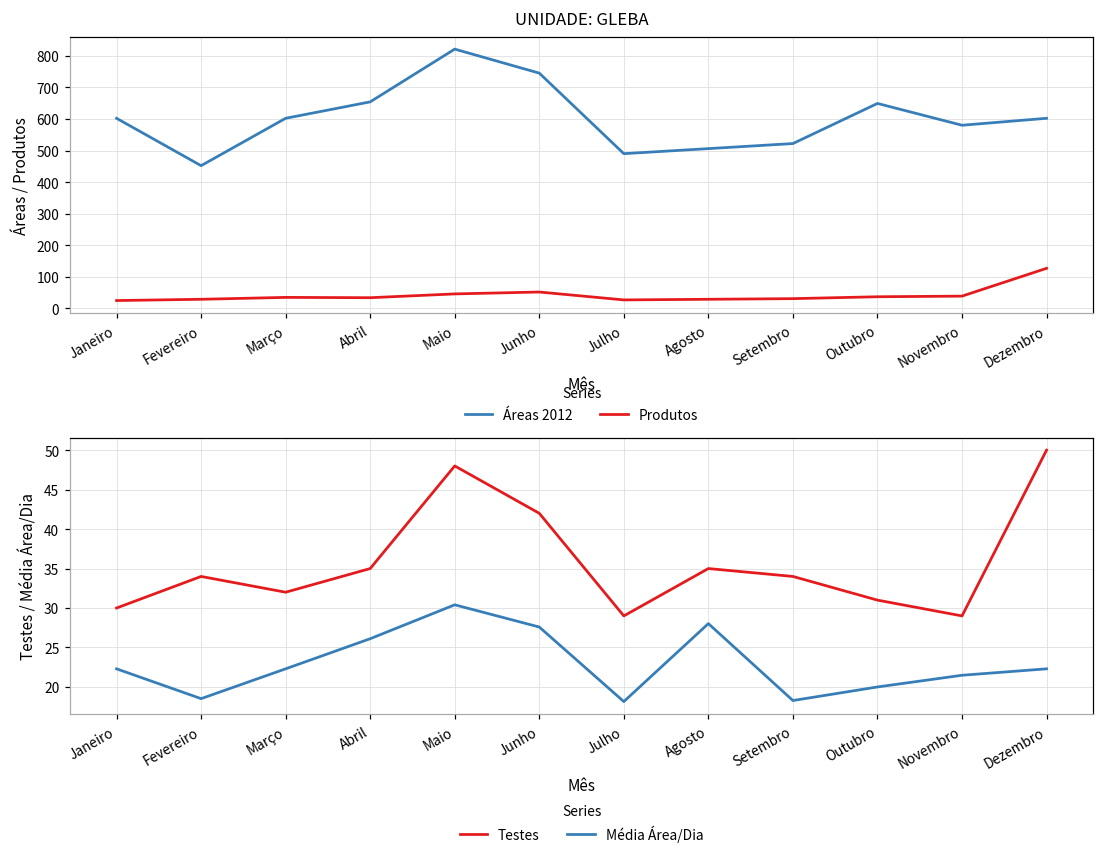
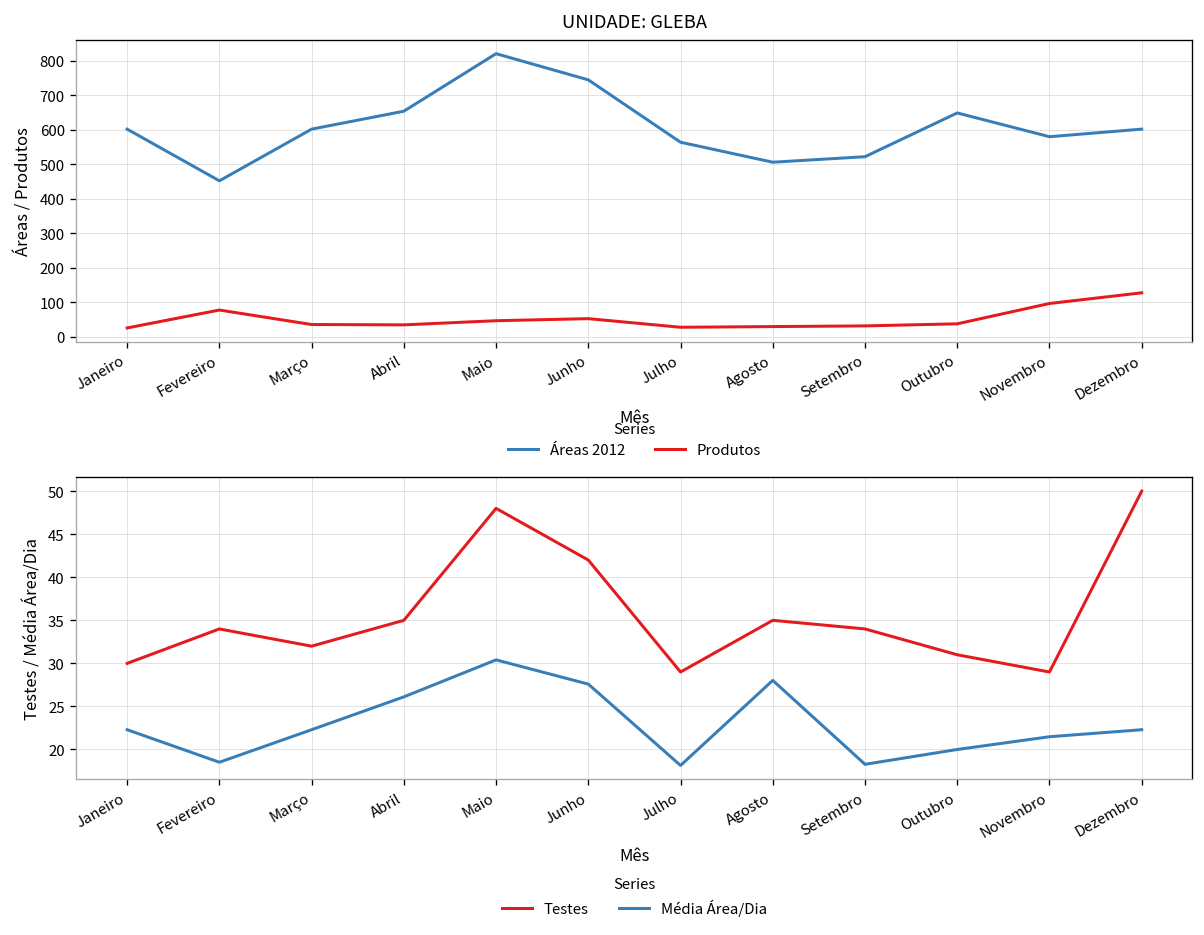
  {
    "UNIDADE: GLEBA": {
      "Áreas 2012": {
        "Janeiro": 600,
        "Fevereiro": 450,
        "Março": 600,
        "Abril": 650,
        "Maio": 820,
        "Junho": 750,
-       "Julho": 490,
+       "Julho": 560,
        "Agosto": 510,
        "Setembro": 520,
        "Outubro": 650,
        "Novembro": 580,
        "Dezembro": 600
      },
      "Produtos": {
        "Janeiro": 30,
-       "Fevereiro": 30,
+       "Fevereiro": 80,
        "Março": 40,
        "Abril": 30,
        "Maio": 50,
        "Junho": 50,
        "Julho": 30,
        "Agosto": 30,
        "Setembro": 30,
        "Outubro": 40,
-       "Novembro": 40,
+       "Novembro": 100,
        "Dezembro": 130
      }
    }
  }
